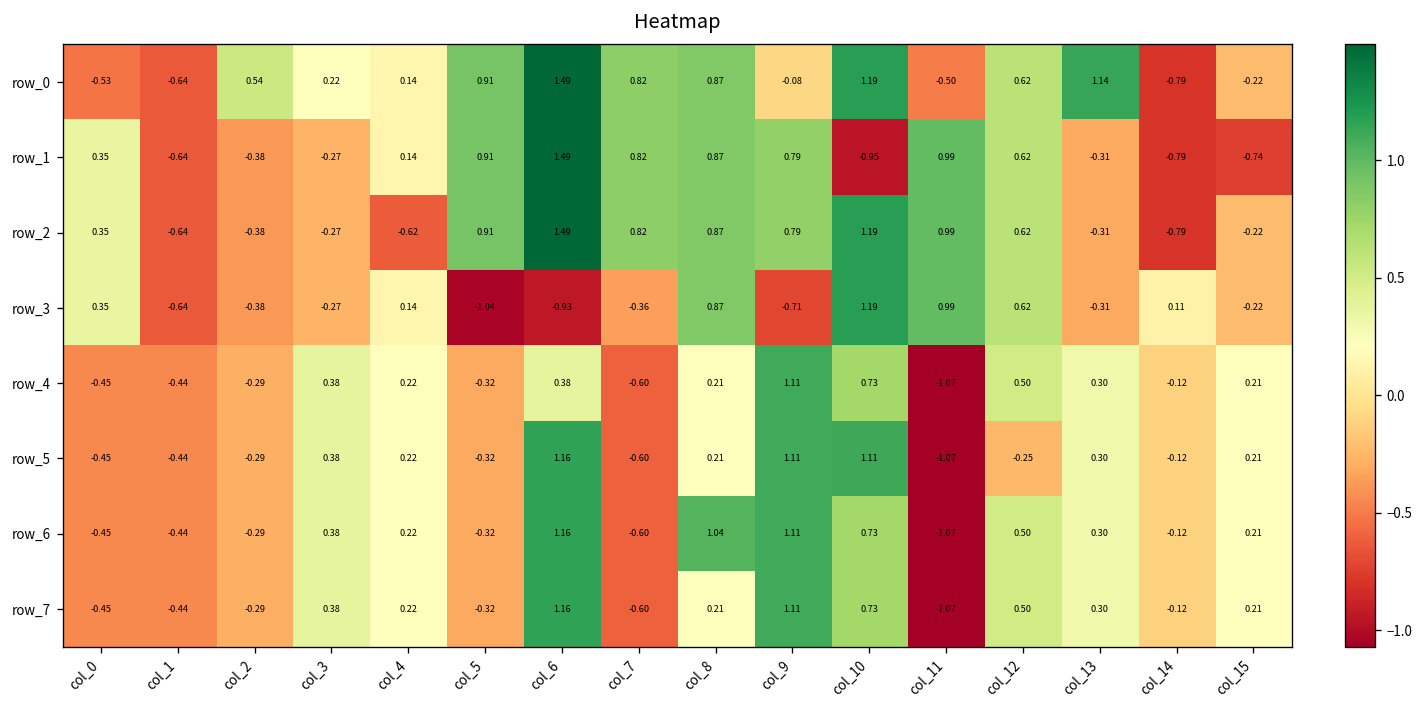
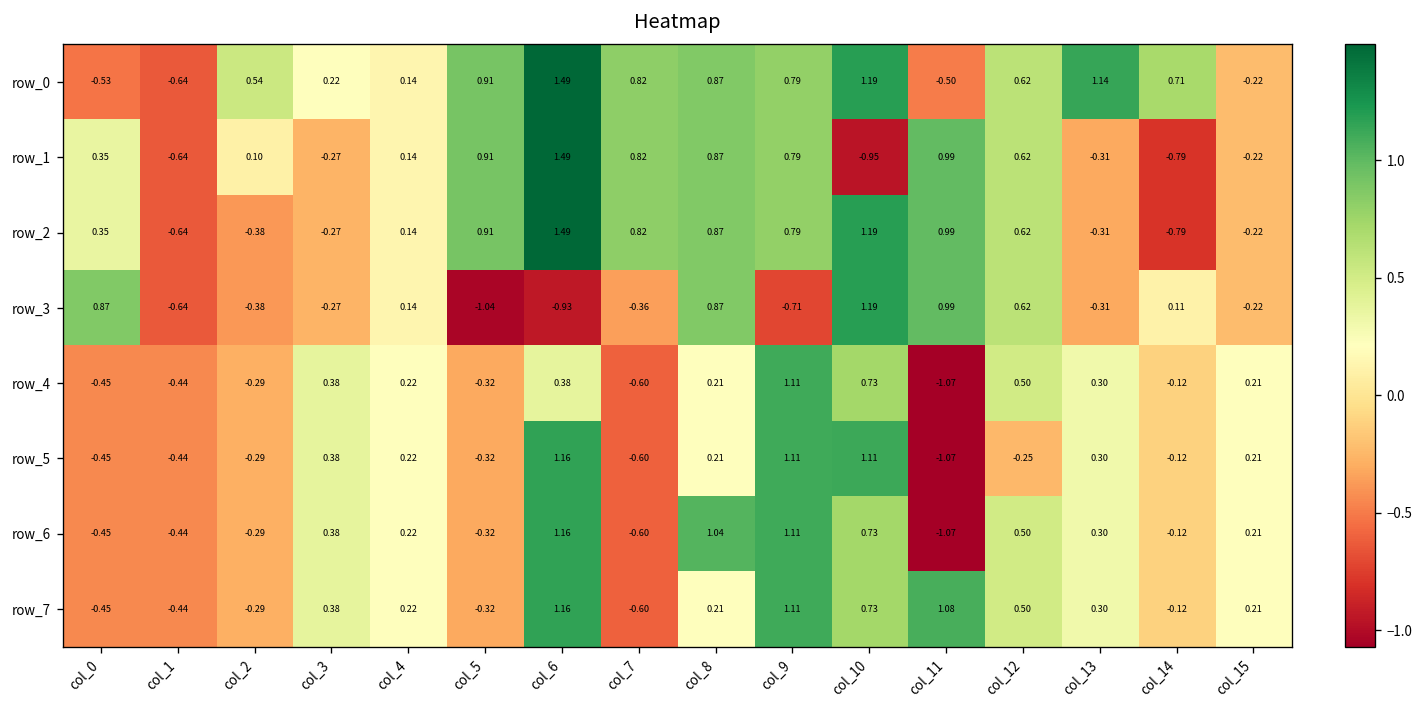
  {
    "row_0": {
      "col_0": -0.53,
      "col_1": -0.64,
      "col_2": 0.54,
      "col_3": 0.22,
      "col_4": 0.14,
      "col_5": 0.91,
      "col_6": 1.49,
      "col_7": 0.82,
      "col_8": 0.87,
-     "col_9": -0.08,
+     "col_9": 0.79,
      "col_10": 1.19,
      "col_11": -0.50,
      "col_12": 0.62,
      "col_13": 1.14,
-     "col_14": -0.79,
+     "col_14": 0.71,
      "col_15": -0.22
    },
    "row_1": {
      "col_0": 0.35,
      "col_1": -0.64,
-     "col_2": -0.38,
+     "col_2": 0.10,
      "col_3": -0.27,
      "col_4": 0.14,
      "col_5": 0.91,
      "col_6": 1.49,
      "col_7": 0.82,
      "col_8": 0.87,
      "col_9": 0.79,
      "col_10": -0.95,
      "col_11": 0.99,
      "col_12": 0.62,
      "col_13": -0.31,
      "col_14": -0.79,
-     "col_15": -0.74
+     "col_15": -0.22
    },
    "row_2": {
      "col_0": 0.35,
      "col_1": -0.64,
      "col_2": -0.38,
      "col_3": -0.27,
-     "col_4": -0.62,
+     "col_4": 0.14,
      "col_5": 0.91,
      "col_6": 1.49,
      "col_7": 0.82,
      "col_8": 0.87,
      "col_9": 0.79,
      "col_10": 1.19,
      "col_11": 0.99,
      "col_12": 0.62,
      "col_13": -0.31,
      "col_14": -0.79,
      "col_15": -0.22
    },
    "row_3": {
-     "col_0": 0.35,
+     "col_0": 0.87,
      "col_1": -0.64,
      "col_2": -0.38,
      "col_3": -0.27,
      "col_4": 0.14,
      "col_5": -1.04,
      "col_6": -0.93,
      "col_7": -0.36,
      "col_8": 0.87,
      "col_9": -0.71,
      "col_10": 1.19,
      "col_11": 0.99,
      "col_12": 0.62,
      "col_13": -0.31,
      "col_14": 0.11,
      "col_15": -0.22
    },
    "row_4": {
      "col_0": -0.45,
      "col_1": -0.44,
      "col_2": -0.29,
      "col_3": 0.38,
      "col_4": 0.22,
      "col_5": -0.32,
      "col_6": 0.38,
      "col_7": -0.60,
      "col_8": 0.21,
      "col_9": 1.11,
      "col_10": 0.73,
      "col_11": -1.07,
      "col_12": 0.50,
      "col_13": 0.30,
      "col_14": -0.12,
      "col_15": 0.21
    },
    "row_5": {
      "col_0": -0.45,
      "col_1": -0.44,
      "col_2": -0.29,
      "col_3": 0.38,
      "col_4": 0.22,
      "col_5": -0.32,
      "col_6": 1.16,
      "col_7": -0.60,
      "col_8": 0.21,
      "col_9": 1.11,
      "col_10": 1.11,
      "col_11": -1.07,
      "col_12": -0.25,
      "col_13": 0.30,
      "col_14": -0.12,
      "col_15": 0.21
    },
    "row_6": {
      "col_0": -0.45,
      "col_1": -0.44,
      "col_2": -0.29,
      "col_3": 0.38,
      "col_4": 0.22,
      "col_5": -0.32,
      "col_6": 1.16,
      "col_7": -0.60,
      "col_8": 1.04,
      "col_9": 1.11,
      "col_10": 0.73,
      "col_11": -1.07,
      "col_12": 0.50,
      "col_13": 0.30,
      "col_14": -0.12,
      "col_15": 0.21
    },
    "row_7": {
      "col_0": -0.45,
      "col_1": -0.44,
      "col_2": -0.29,
      "col_3": 0.38,
      "col_4": 0.22,
      "col_5": -0.32,
      "col_6": 1.16,
      "col_7": -0.60,
      "col_8": 0.21,
      "col_9": 1.11,
      "col_10": 0.73,
-     "col_11": -1.07,
+     "col_11": 1.08,
      "col_12": 0.50,
      "col_13": 0.30,
      "col_14": -0.12,
      "col_15": 0.21
    }
  }
